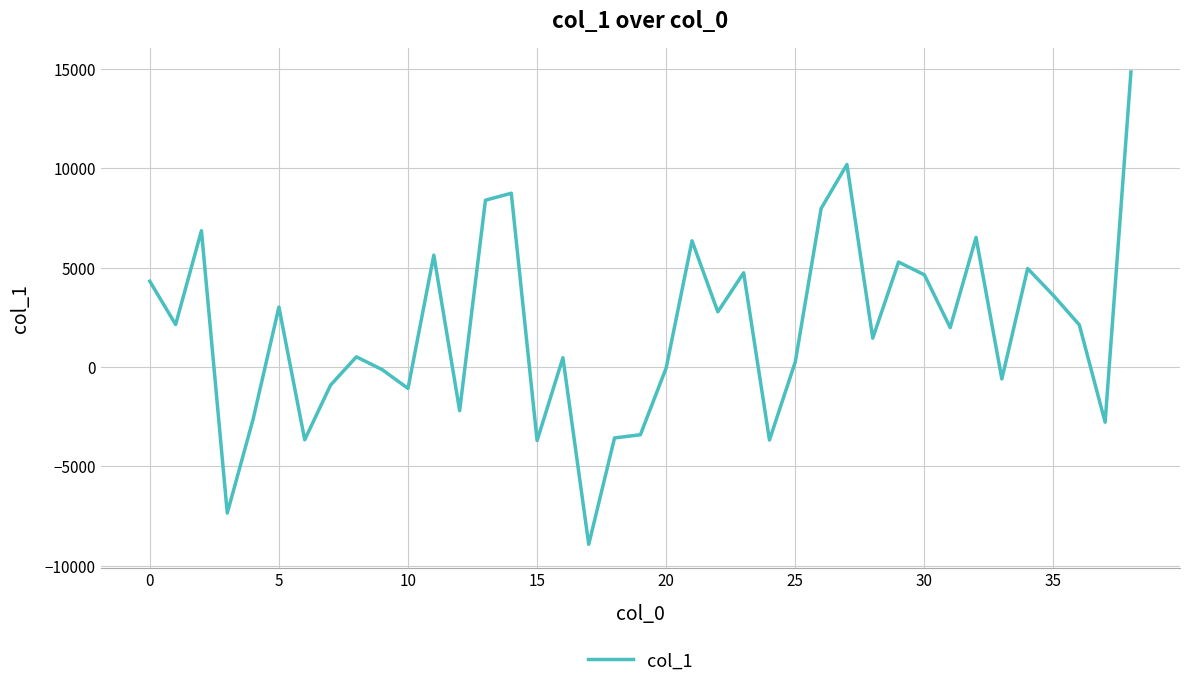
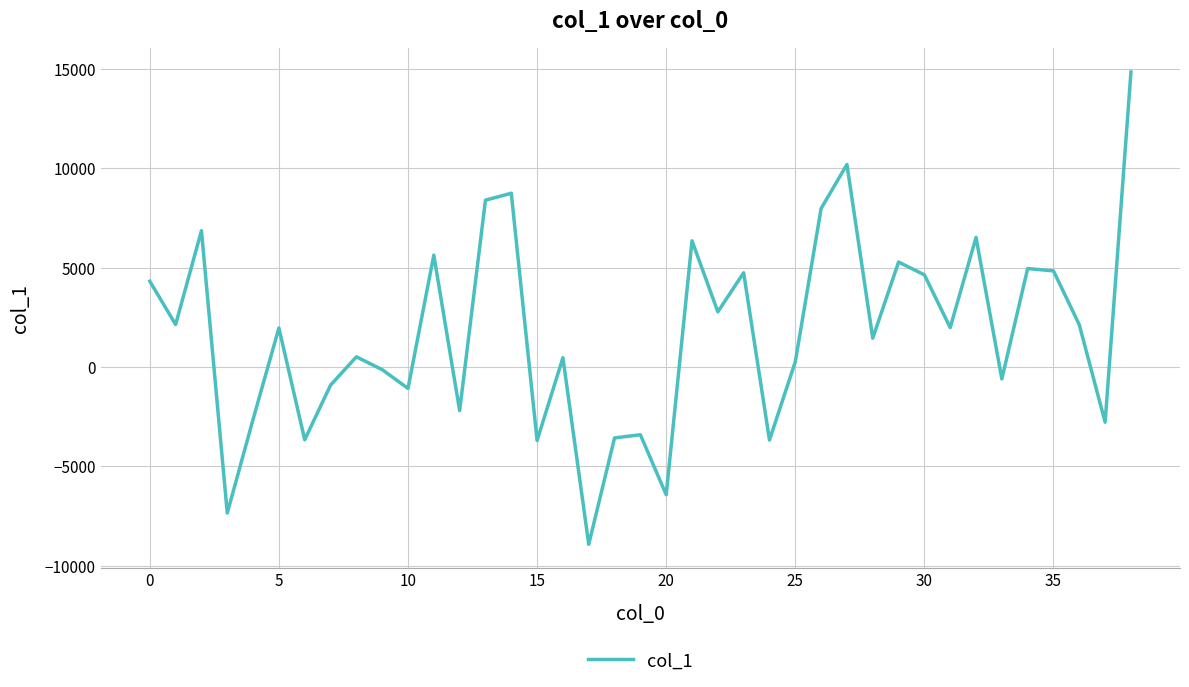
  {
    "0": 4300,
-   "5": 3000,
+   "5": 2000,
    "10": -1100,
    "15": -3700,
-   "20": 0,
+   "20": -6400,
    "25": 300,
    "30": 4600,
-   "35": 3600
+   "35": 4800
  }
